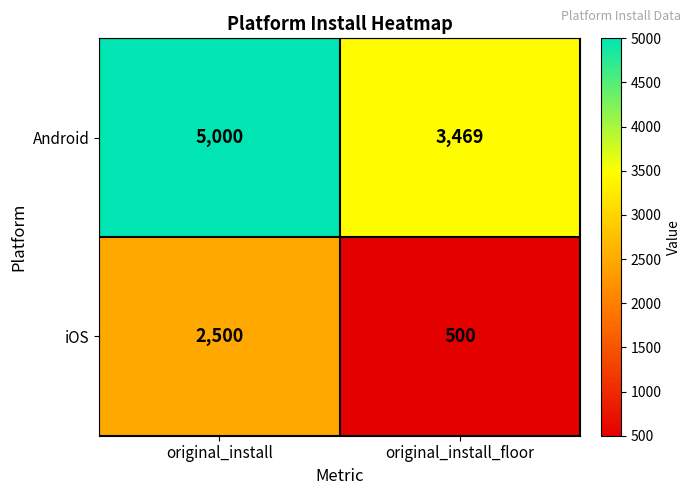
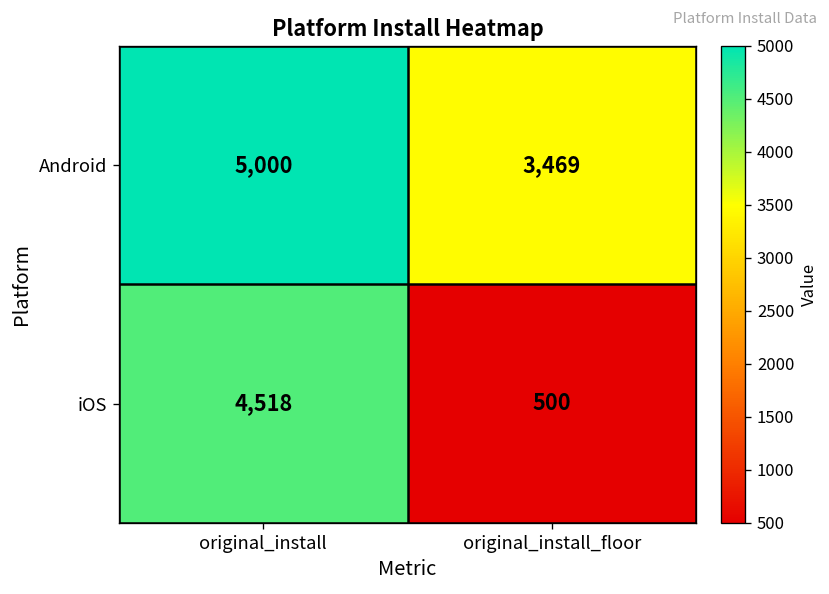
  {
    "Android": {
      "original_install": "5,000",
      "original_install_floor": "3,469"
    },
    "iOS": {
-     "original_install": "2,500",
+     "original_install": "4,518",
      "original_install_floor": "500"
    }
  }
